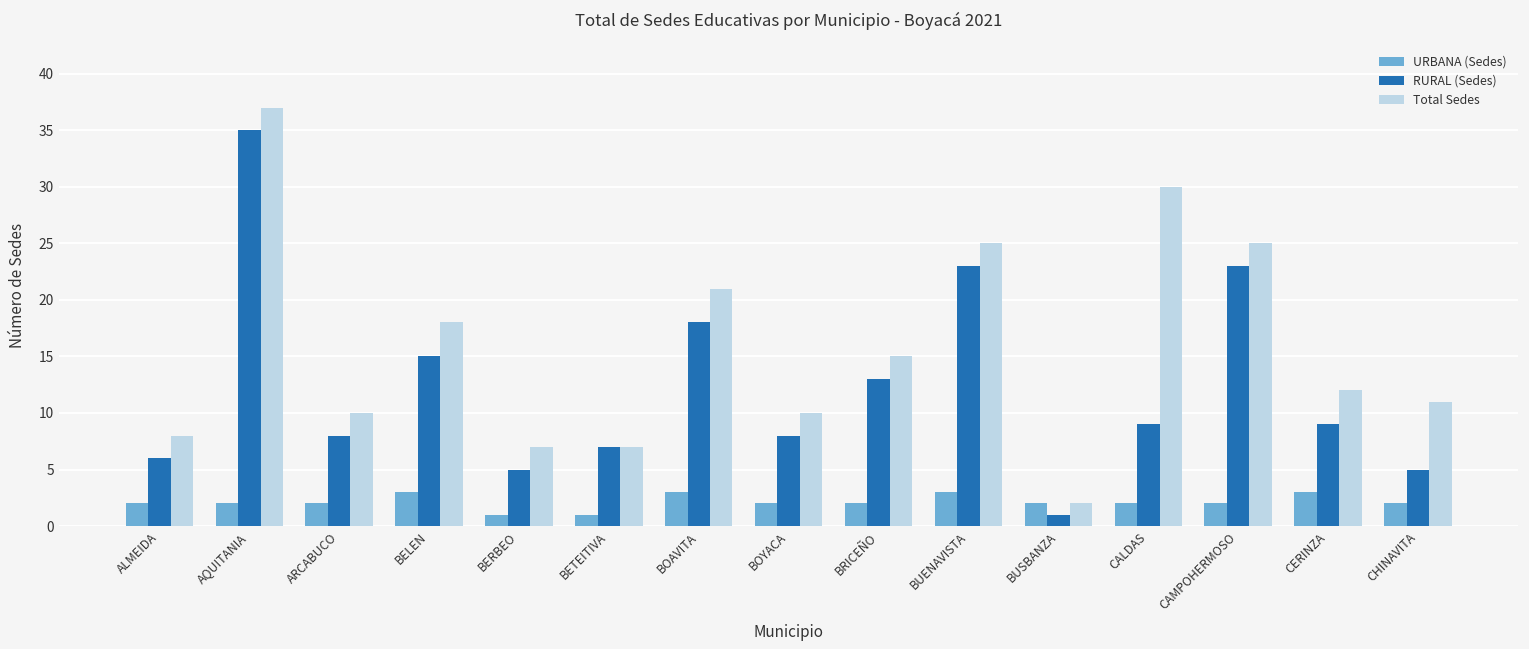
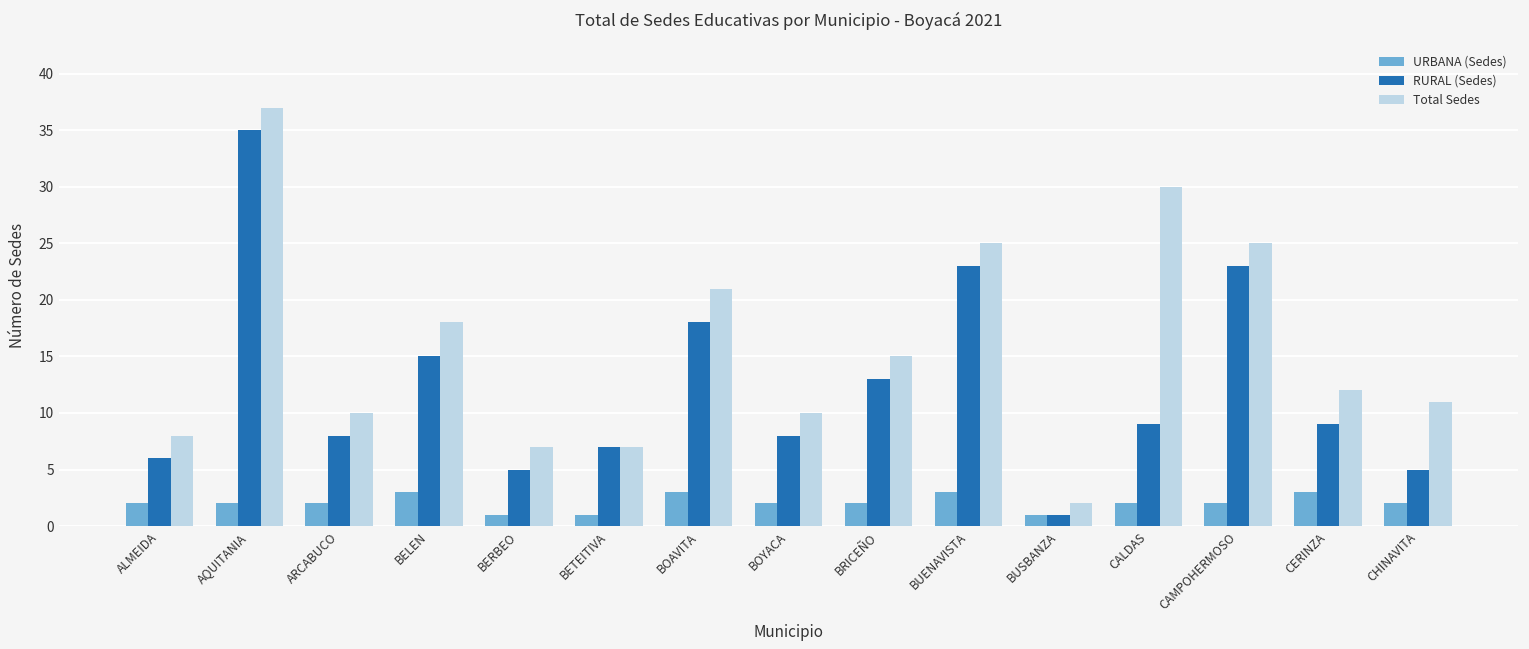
  {
    "URBANA (Sedes)": {
      "ALMEIDA": 2,
      "AQUITANIA": 2,
      "ARCABUCO": 2,
      "BELEN": 3,
      "BERBEO": 1,
      "BETEITIVA": 1,
      "BOAVITA": 3,
      "BOYACA": 2,
      "BRICEÑO": 2,
      "BUENAVISTA": 3,
-     "BUSBANZA": 2,
+     "BUSBANZA": 1,
      "CALDAS": 2,
      "CAMPOHERMOSO": 2,
      "CERINZA": 3,
      "CHINAVITA": 2
    },
    "RURAL (Sedes)": {
      "ALMEIDA": 6,
      "AQUITANIA": 35,
      "ARCABUCO": 8,
      "BELEN": 15,
      "BERBEO": 5,
      "BETEITIVA": 7,
      "BOAVITA": 18,
      "BOYACA": 8,
      "BRICEÑO": 13,
      "BUENAVISTA": 23,
      "BUSBANZA": 1,
      "CALDAS": 9,
      "CAMPOHERMOSO": 23,
      "CERINZA": 9,
      "CHINAVITA": 5
    },
    "Total Sedes": {
      "ALMEIDA": 8,
      "AQUITANIA": 37,
      "ARCABUCO": 10,
      "BELEN": 18,
      "BERBEO": 7,
      "BETEITIVA": 7,
      "BOAVITA": 21,
      "BOYACA": 10,
      "BRICEÑO": 15,
      "BUENAVISTA": 25,
      "BUSBANZA": 2,
      "CALDAS": 30,
      "CAMPOHERMOSO": 25,
      "CERINZA": 12,
      "CHINAVITA": 11
    }
  }
